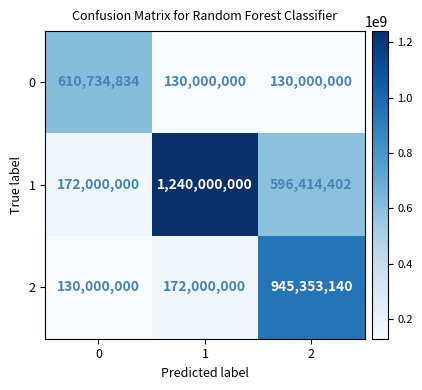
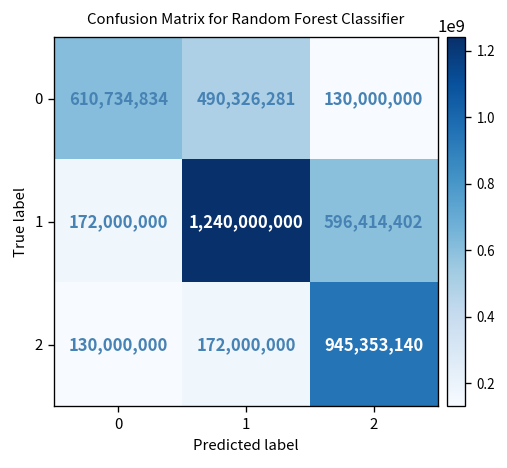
  {
    "0": {
      "0": "610,734,834",
-     "1": "130,000,000",
+     "1": "490,326,281",
      "2": "130,000,000"
    },
    "1": {
      "0": "172,000,000",
      "1": "1,240,000,000",
      "2": "596,414,402"
    },
    "2": {
      "0": "130,000,000",
      "1": "172,000,000",
      "2": "945,353,140"
    }
  }
